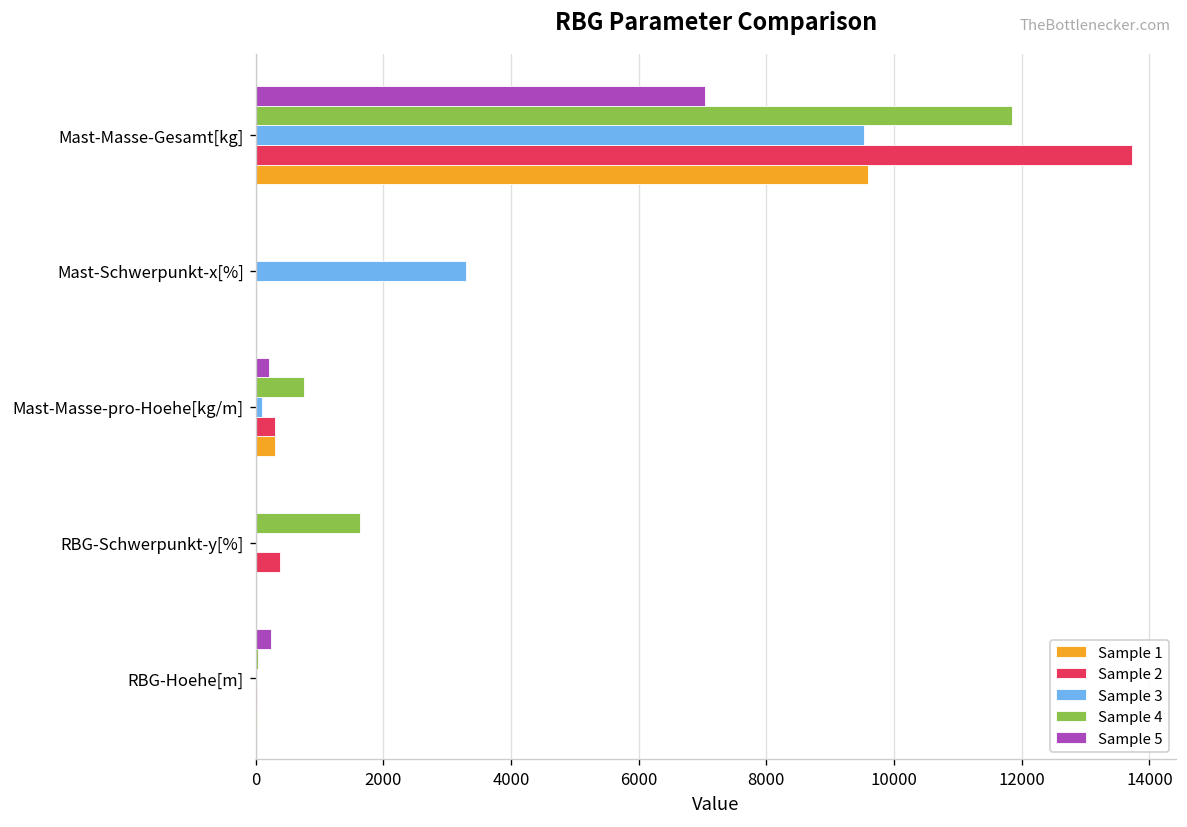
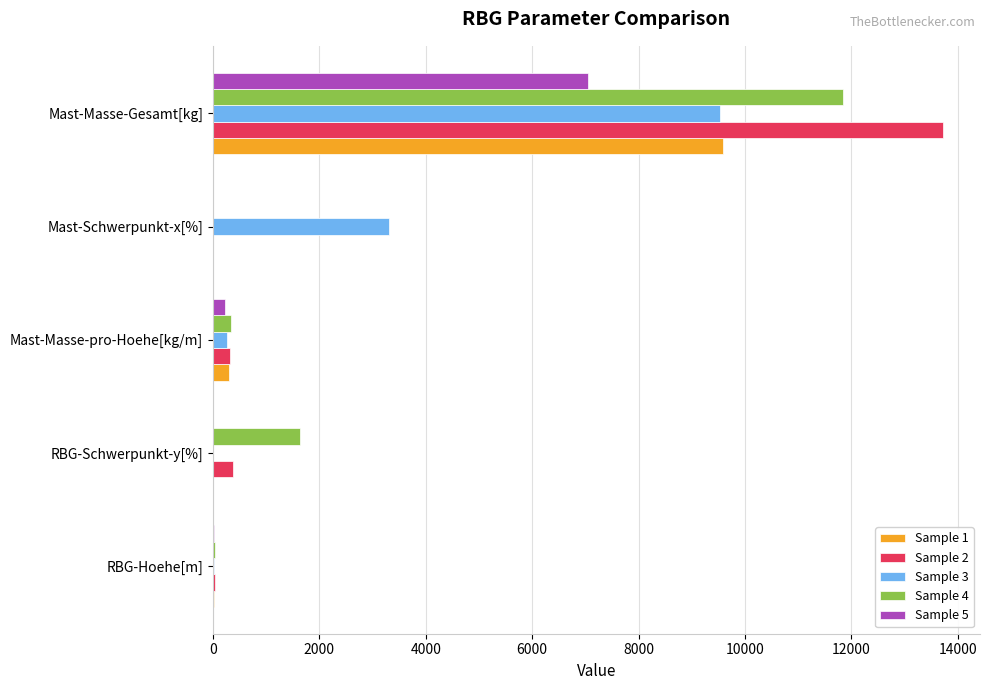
  {
    "Sample 1": {
      "Mast-Masse-Gesamt[kg]": 9600,
      "Mast-Masse-pro-Hoehe[kg/m]": 300
    },
    "Sample 2": {
      "Mast-Masse-Gesamt[kg]": 13700,
      "Mast-Masse-pro-Hoehe[kg/m]": 300,
      "RBG-Schwerpunkt-y[%]": 400
    },
    "Sample 3": {
      "Mast-Masse-Gesamt[kg]": 9500,
      "Mast-Schwerpunkt-x[%]": 3300,
-     "Mast-Masse-pro-Hoehe[kg/m]": 100
+     "Mast-Masse-pro-Hoehe[kg/m]": 300
    },
    "Sample 4": {
      "Mast-Masse-Gesamt[kg]": 11800,
-     "Mast-Masse-pro-Hoehe[kg/m]": 800,
+     "Mast-Masse-pro-Hoehe[kg/m]": 300,
      "RBG-Schwerpunkt-y[%]": 1600
    },
    "Sample 5": {
      "Mast-Masse-Gesamt[kg]": 7000,
      "Mast-Masse-pro-Hoehe[kg/m]": 200,
-     "RBG-Hoehe[m]": 200
+     "RBG-Hoehe[m]": 0
    }
  }
